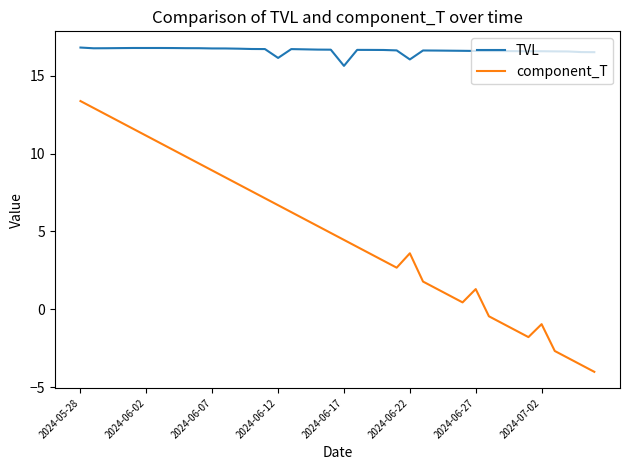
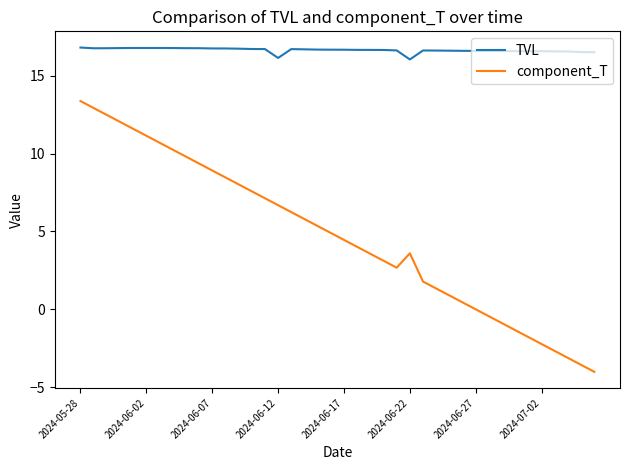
  {
    "TVL": {
      "2024-05-28": 16.8,
      "2024-06-02": 16.8,
      "2024-06-07": 16.8,
      "2024-06-12": 16.1,
-     "2024-06-17": 15.6,
+     "2024-06-17": 16.7,
      "2024-06-22": 16.1
    },
    "component_T": {
      "2024-05-28": 13.4,
      "2024-06-02": 11.1,
      "2024-06-07": 8.9,
      "2024-06-12": 6.7,
      "2024-06-17": 4.5,
      "2024-06-22": 3.6,
-     "2024-06-27": 1.3,
-     "2024-07-02": -1.0
+     "2024-06-27": 0.0,
+     "2024-07-02": -2.2
    }
  }
